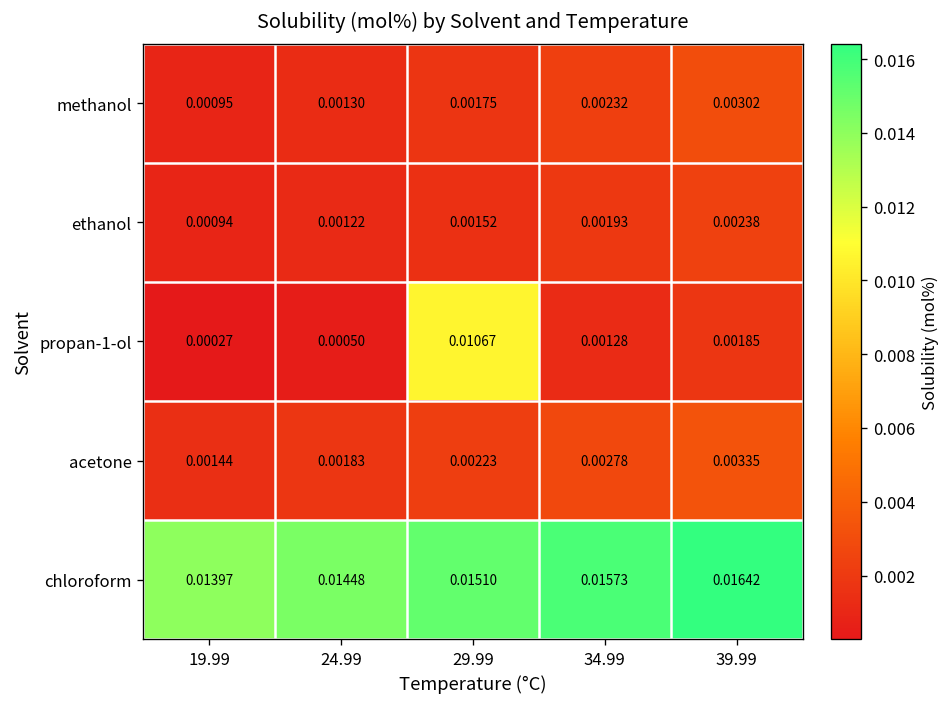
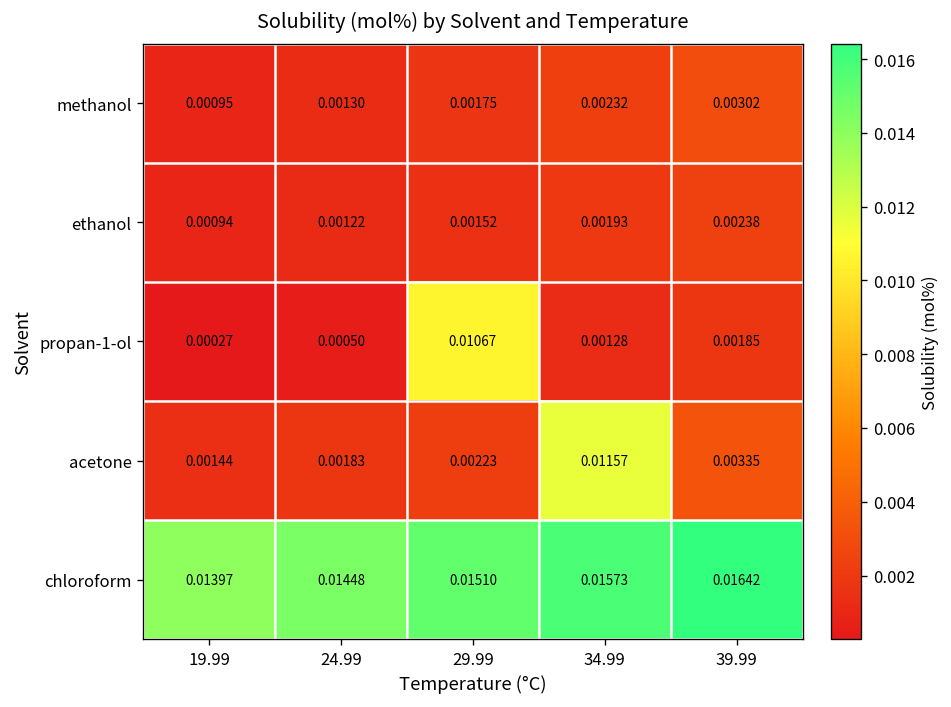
  {
    "methanol": {
      "19.99": 0.00095,
      "24.99": 0.00130,
      "29.99": 0.00175,
      "34.99": 0.00232,
      "39.99": 0.00302
    },
    "ethanol": {
      "19.99": 0.00094,
      "24.99": 0.00122,
      "29.99": 0.00152,
      "34.99": 0.00193,
      "39.99": 0.00238
    },
    "propan-1-ol": {
      "19.99": 0.00027,
      "24.99": 0.00050,
      "29.99": 0.01067,
      "34.99": 0.00128,
      "39.99": 0.00185
    },
    "acetone": {
      "19.99": 0.00144,
      "24.99": 0.00183,
      "29.99": 0.00223,
-     "34.99": 0.00278,
+     "34.99": 0.01157,
      "39.99": 0.00335
    },
    "chloroform": {
      "19.99": 0.01397,
      "24.99": 0.01448,
      "29.99": 0.01510,
      "34.99": 0.01573,
      "39.99": 0.01642
    }
  }
